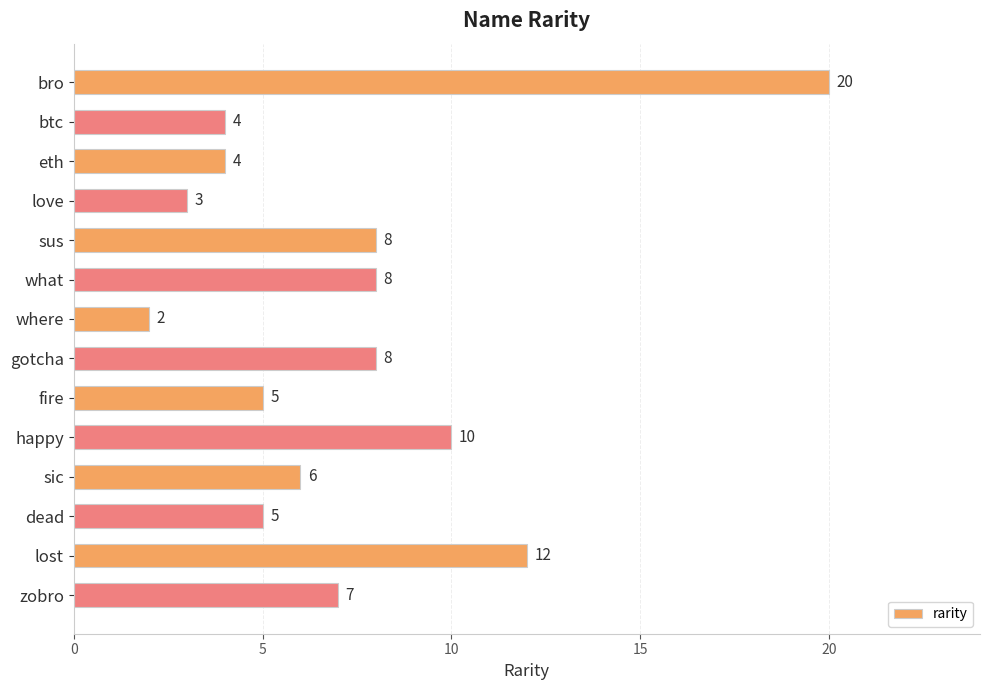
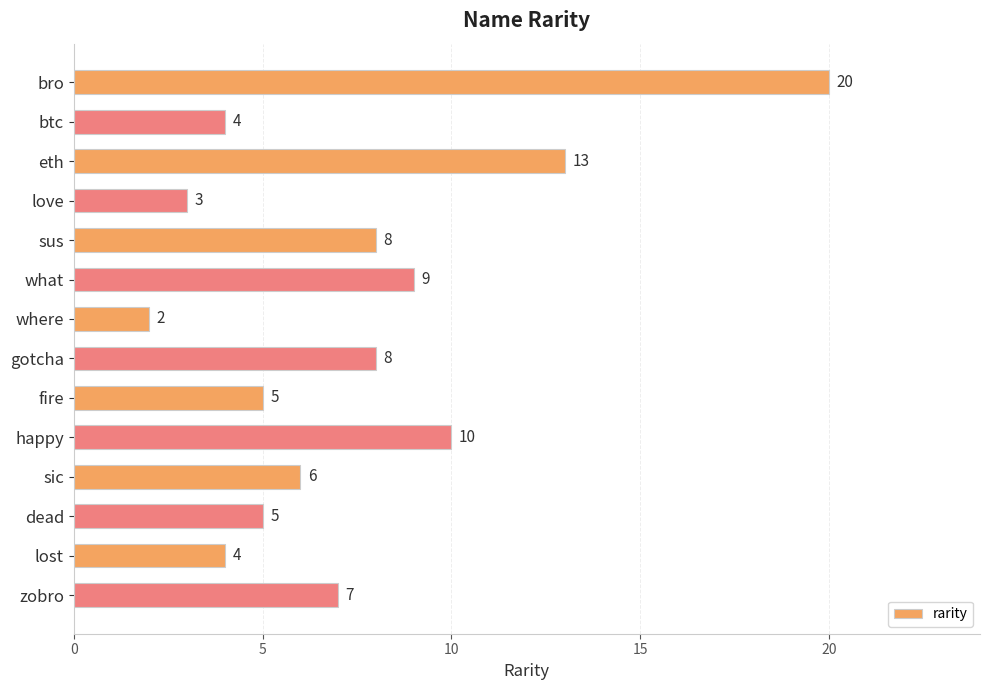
  {
    "bro": 20,
    "btc": 4,
-   "eth": 4,
+   "eth": 13,
    "love": 3,
    "sus": 8,
-   "what": 8,
+   "what": 9,
    "where": 2,
    "gotcha": 8,
    "fire": 5,
    "happy": 10,
    "sic": 6,
    "dead": 5,
-   "lost": 12,
+   "lost": 4,
    "zobro": 7
  }
